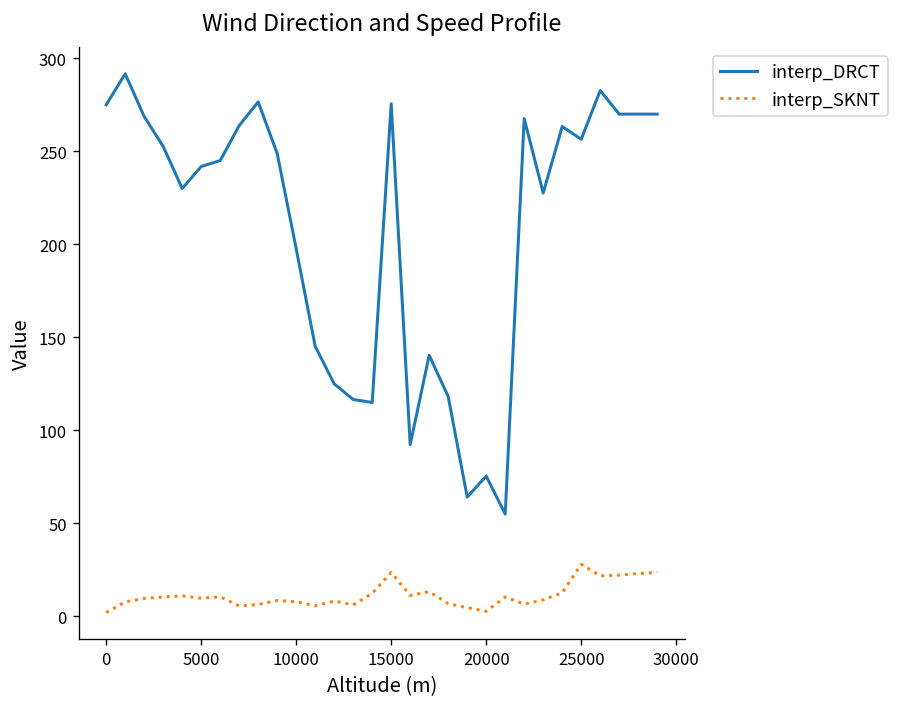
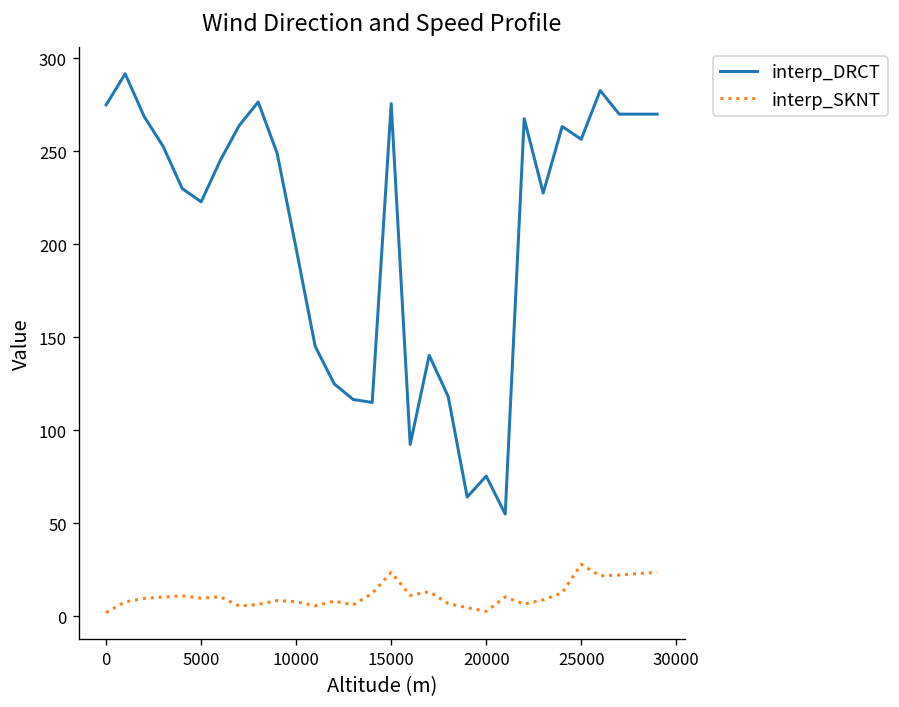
  {
    "interp_DRCT": {
      "0": 275,
-     "5000": 242,
+     "5000": 223,
      "10000": 198,
      "15000": 276,
      "20000": 75,
      "25000": 256
    },
    "interp_SKNT": {
      "0": 2,
      "5000": 10,
      "10000": 8,
      "15000": 24,
      "20000": 3,
      "25000": 28
    }
  }
